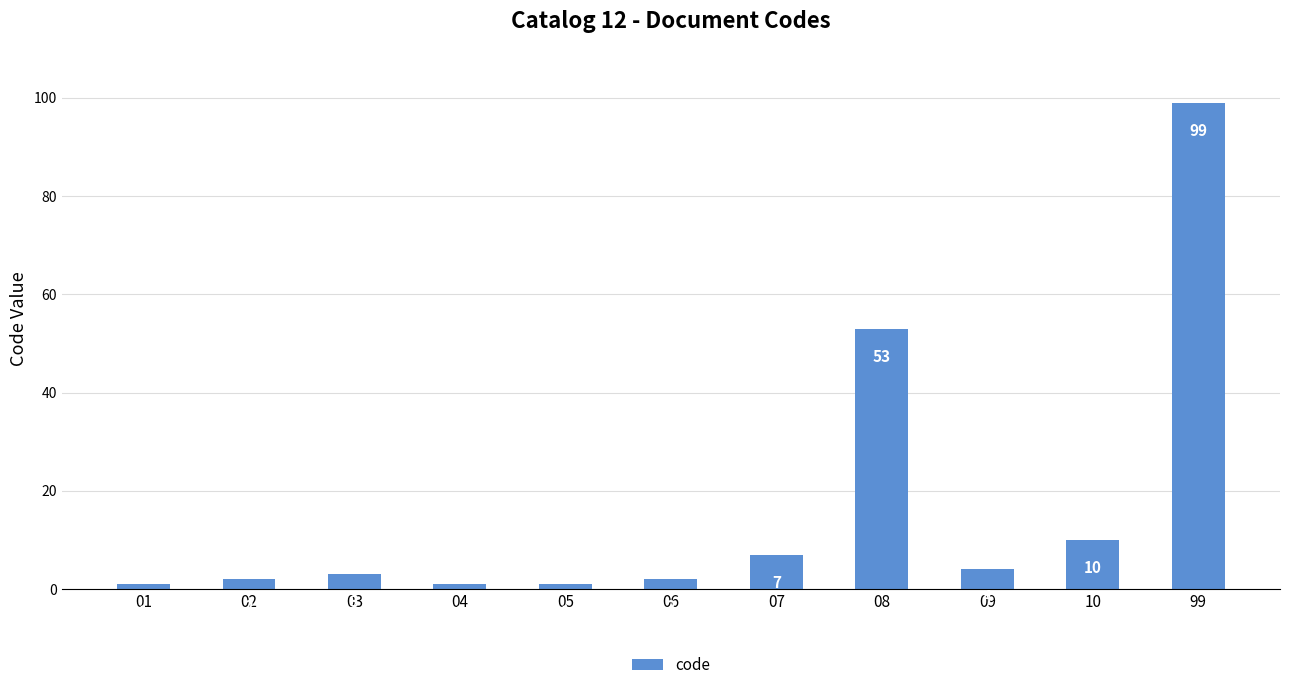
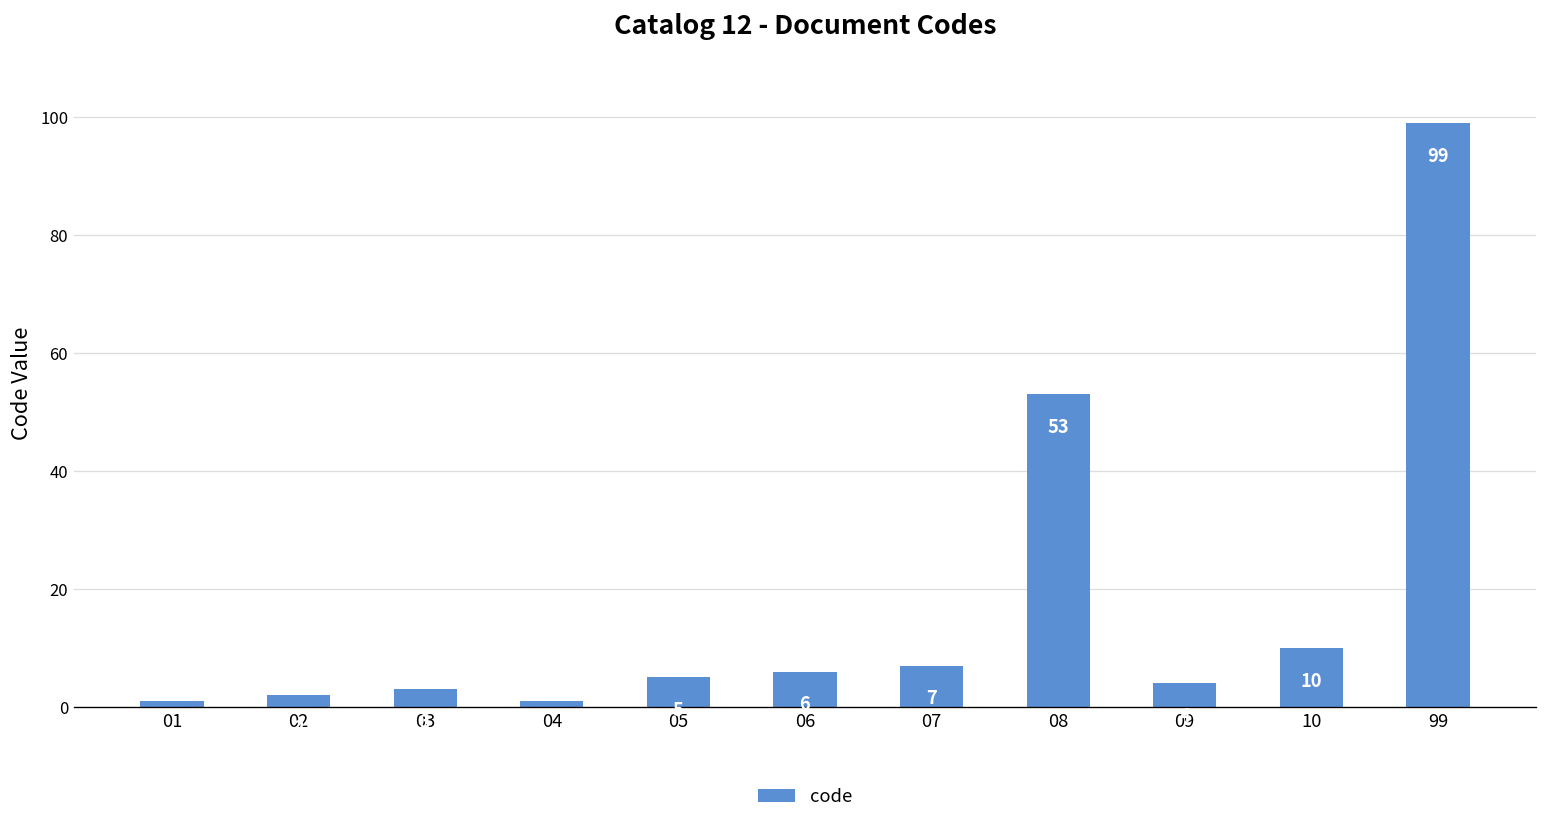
  {
    "01": 1,
    "02": 2,
    "03": 3,
    "04": 1,
-   "05": 1,
-   "06": 2,
+   "05": 5,
+   "06": 6,
    "09": 4
  }
